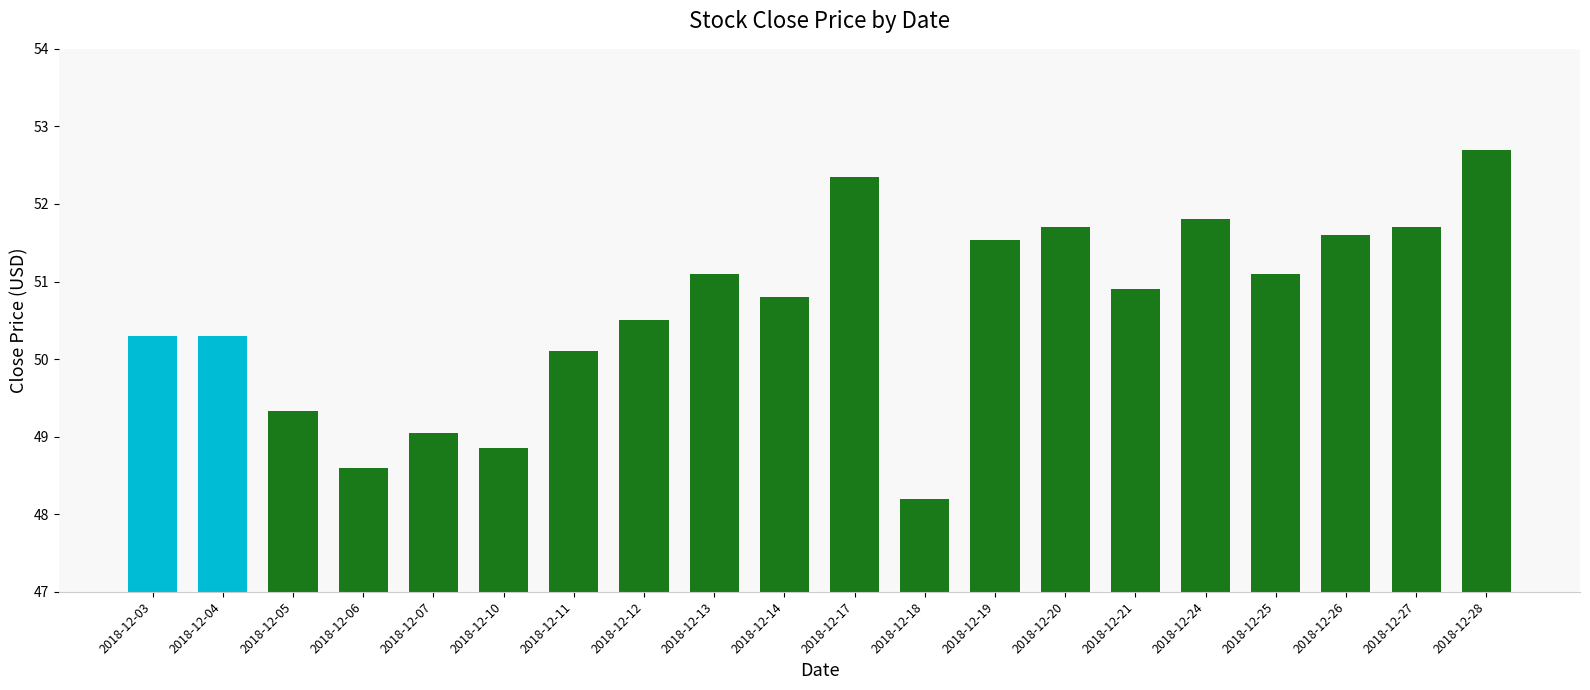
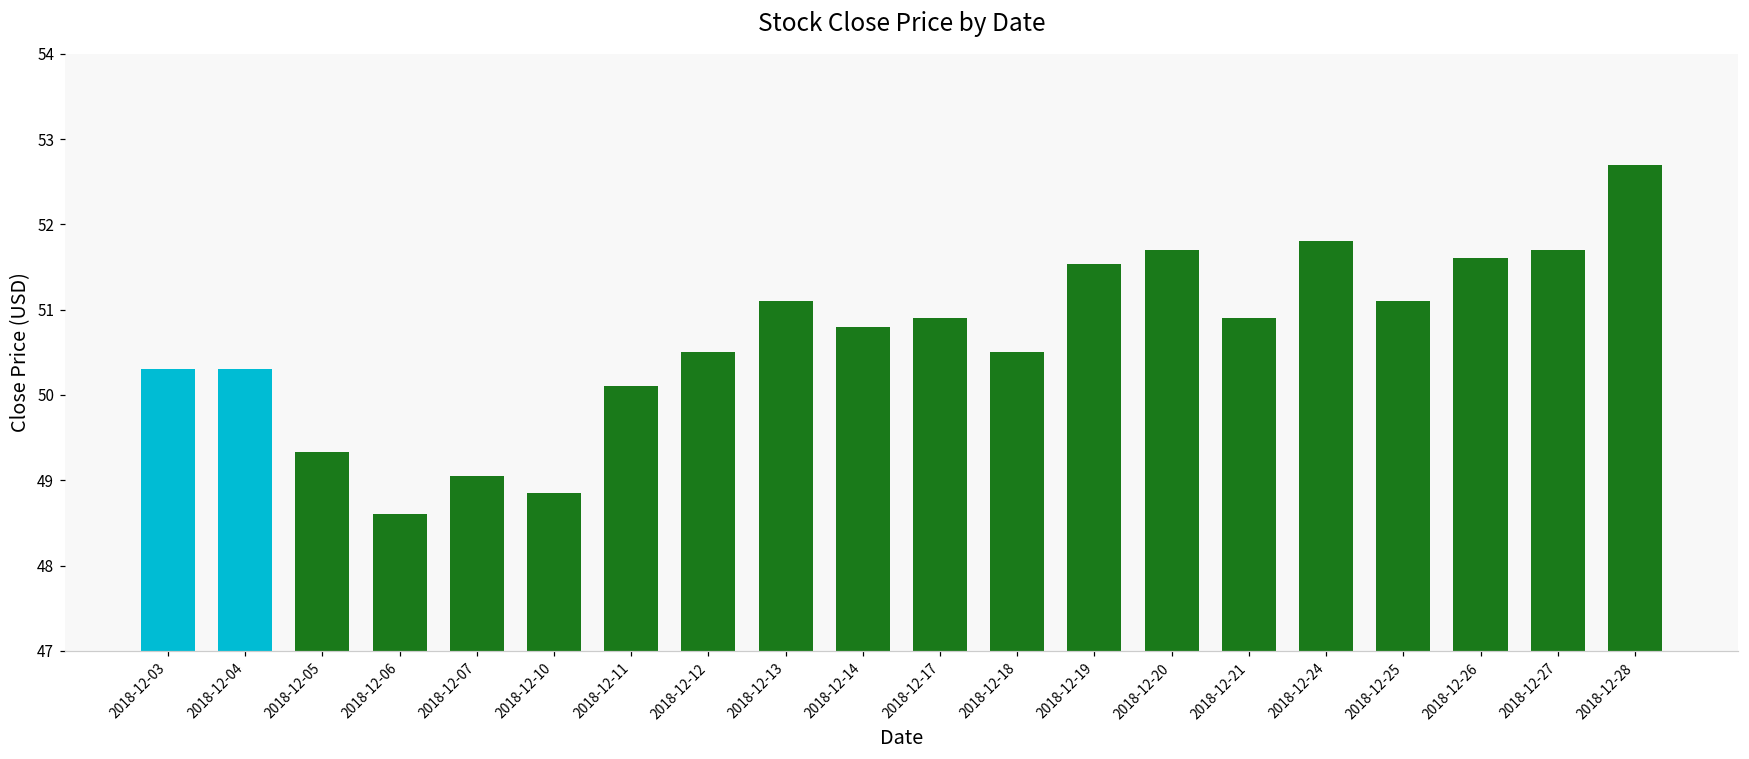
  {
    "2018-12-03": 50.3,
    "2018-12-04": 50.3,
    "2018-12-05": 49.3,
    "2018-12-06": 48.6,
    "2018-12-07": 49.0,
    "2018-12-10": 48.8,
    "2018-12-11": 50.1,
    "2018-12-12": 50.5,
    "2018-12-13": 51.1,
    "2018-12-14": 50.8,
-   "2018-12-17": 52.4,
-   "2018-12-18": 48.2,
+   "2018-12-17": 50.9,
+   "2018-12-18": 50.5,
    "2018-12-19": 51.5,
    "2018-12-20": 51.7,
    "2018-12-21": 50.9,
    "2018-12-24": 51.8,
    "2018-12-25": 51.1,
    "2018-12-26": 51.6,
    "2018-12-27": 51.7,
    "2018-12-28": 52.7
  }
